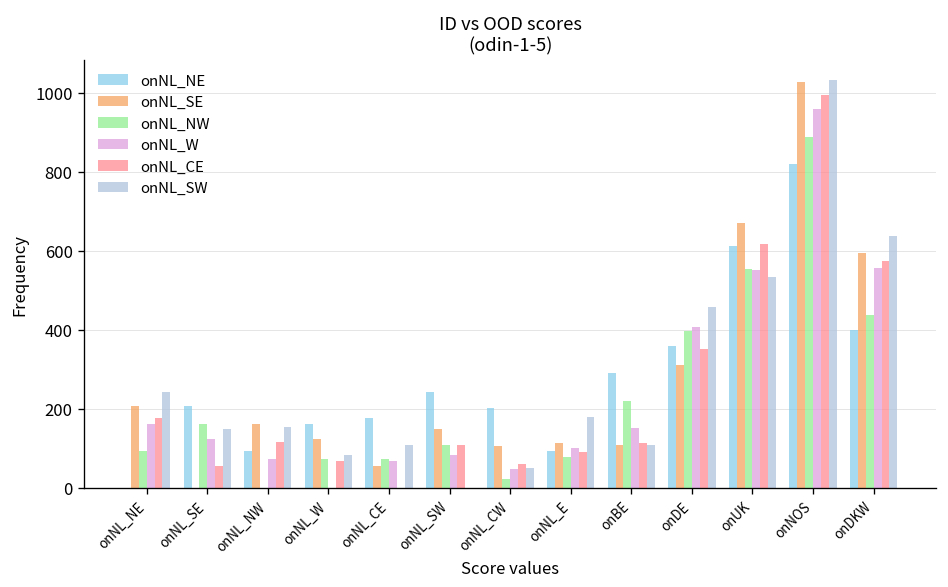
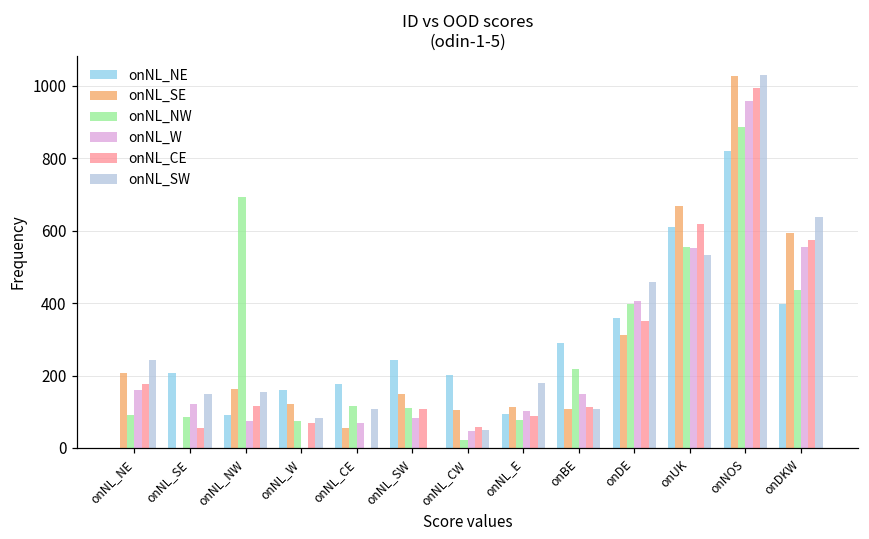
  {
    "onNL_NW": {
      "onNL_NE": 90,
-     "onNL_SE": 160,
-     "onNL_NW": 0,
+     "onNL_SE": 80,
+     "onNL_NW": 690,
      "onNL_W": 70,
-     "onNL_CE": 70,
+     "onNL_CE": 120,
      "onNL_SW": 110,
      "onNL_CW": 20,
      "onNL_E": 80,
      "onBE": 220,
      "onDE": 400,
      "onUK": 550,
      "onNOS": 890,
      "onDKW": 440
    }
  }
